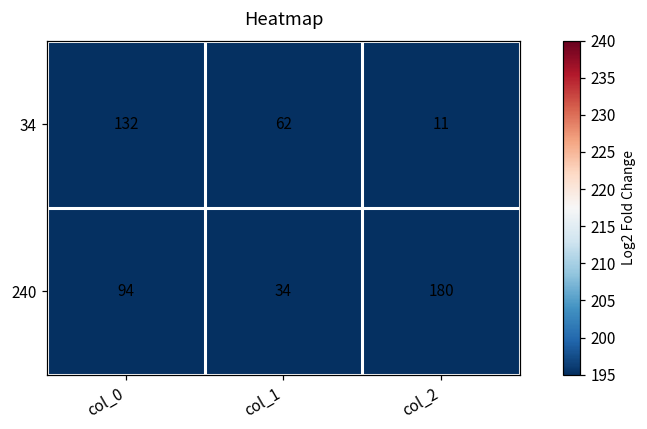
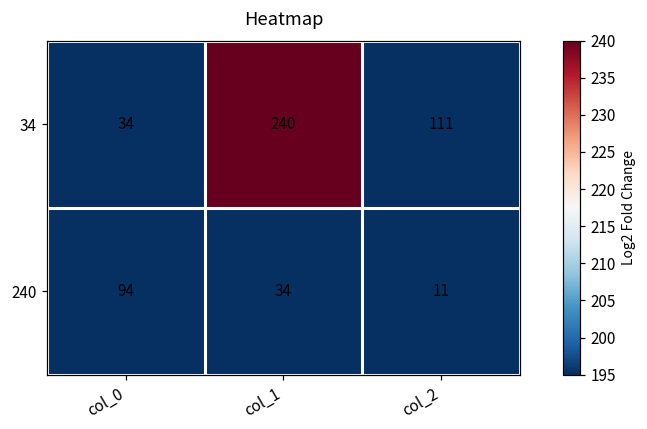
  {
    "34": {
-     "col_0": 132,
-     "col_1": 62,
-     "col_2": 11
+     "col_0": 34,
+     "col_1": 240,
+     "col_2": 111
    },
    "240": {
      "col_0": 94,
      "col_1": 34,
-     "col_2": 180
+     "col_2": 11
    }
  }
